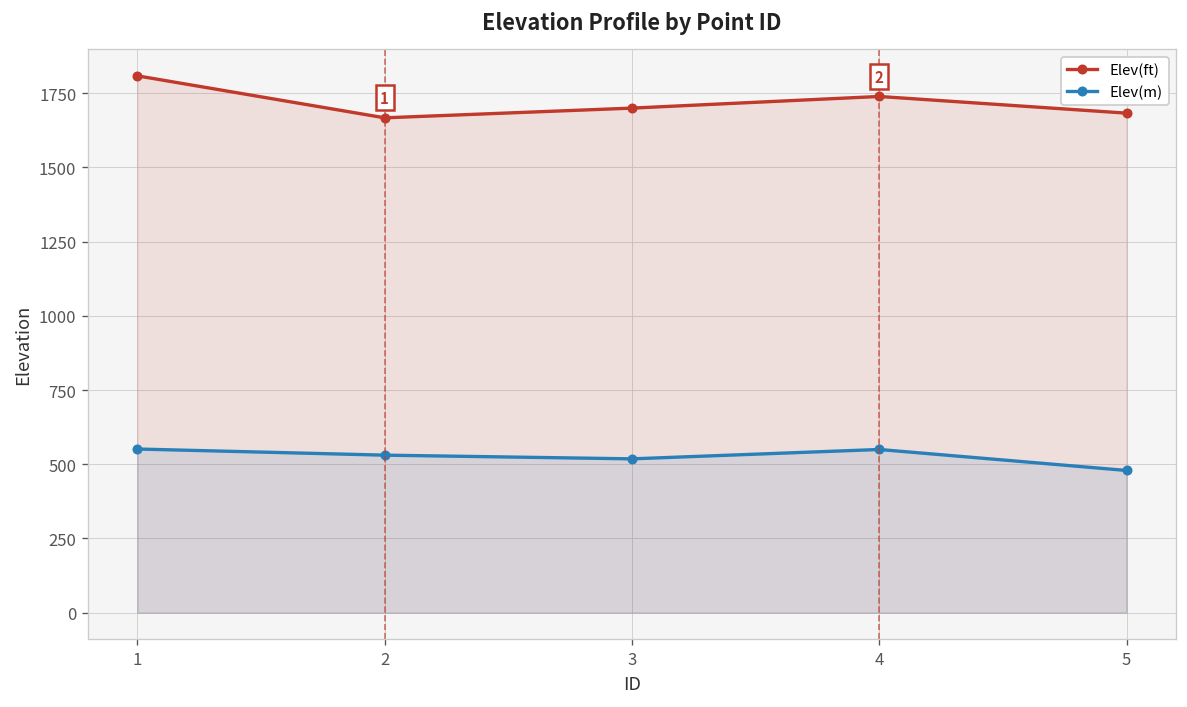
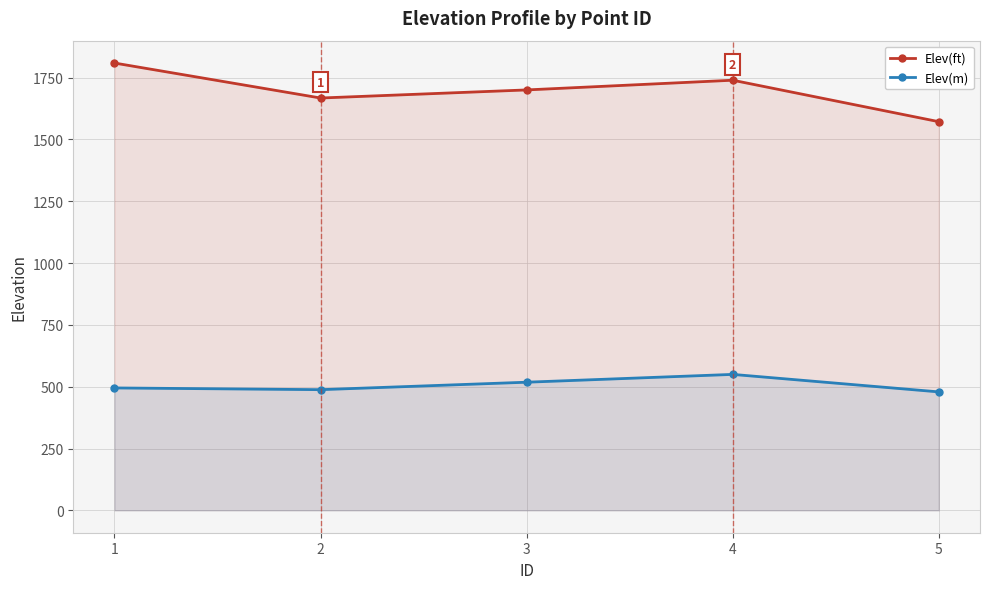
  {
    "Elev(ft)": {
      "1": 1810,
      "3": 1700,
-     "5": 1680
+     "5": 1570
    },
    "Elev(m)": {
-     "1": 550,
-     "2": 530,
+     "1": 500,
+     "2": 490,
      "3": 520,
      "4": 550,
      "5": 480
    }
  }
